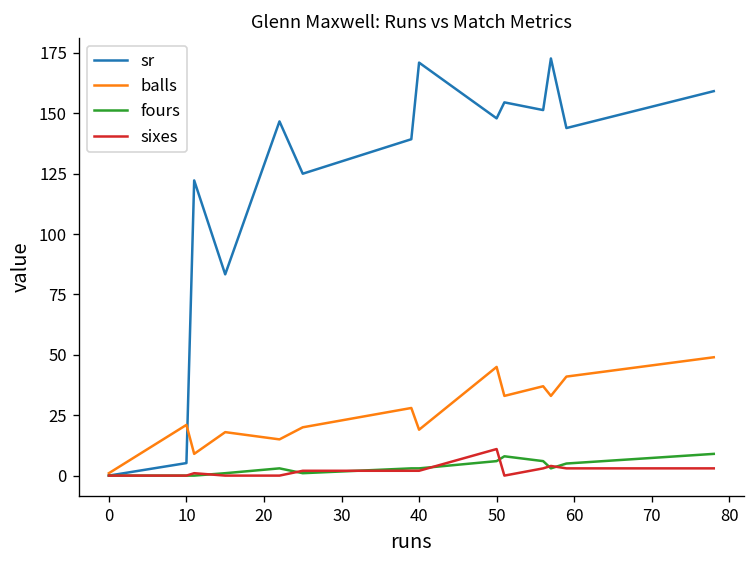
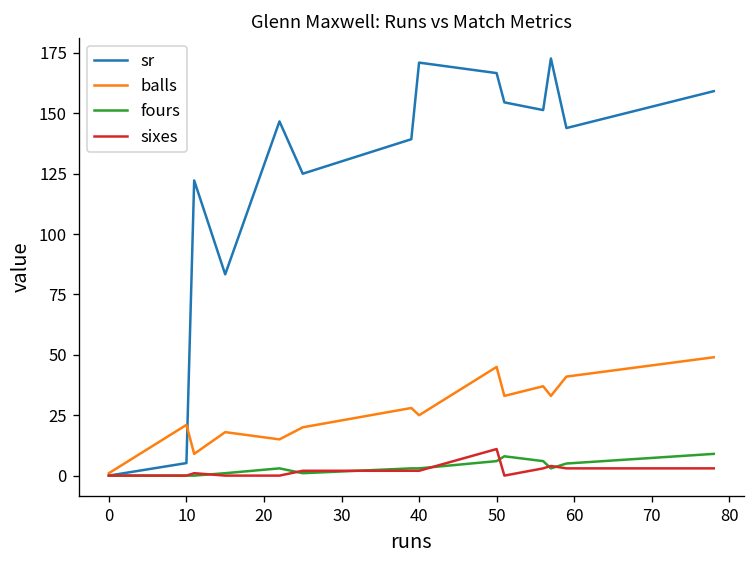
  {
    "sr": {
      "10": 5,
      "40": 171,
-     "50": 148
+     "50": 167
    },
    "balls": {
      "10": 21,
-     "40": 19,
+     "40": 25,
      "50": 45
    },
    "fours": {
      "50": 6
    },
    "sixes": {
      "50": 11
    }
  }
